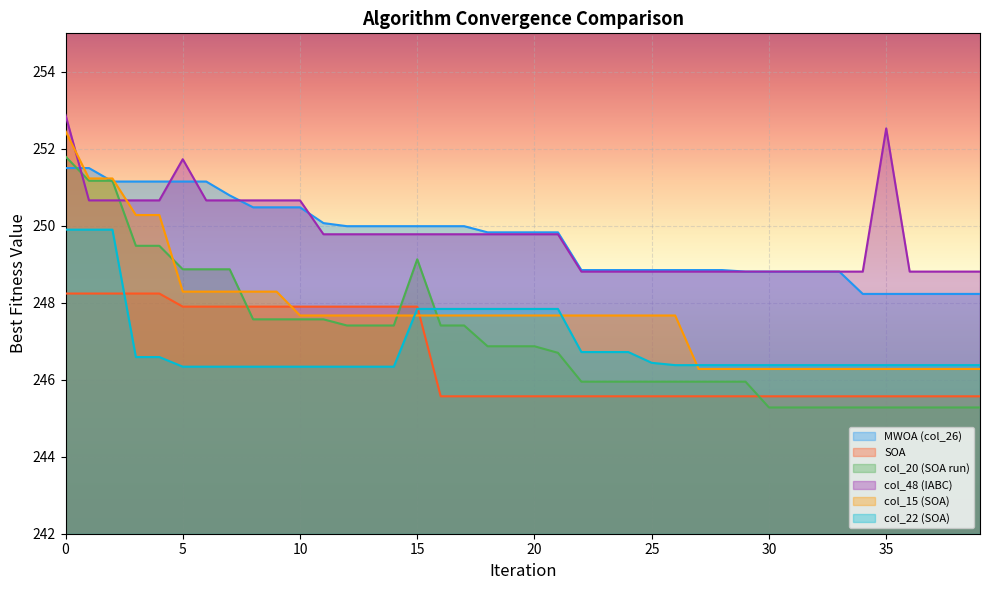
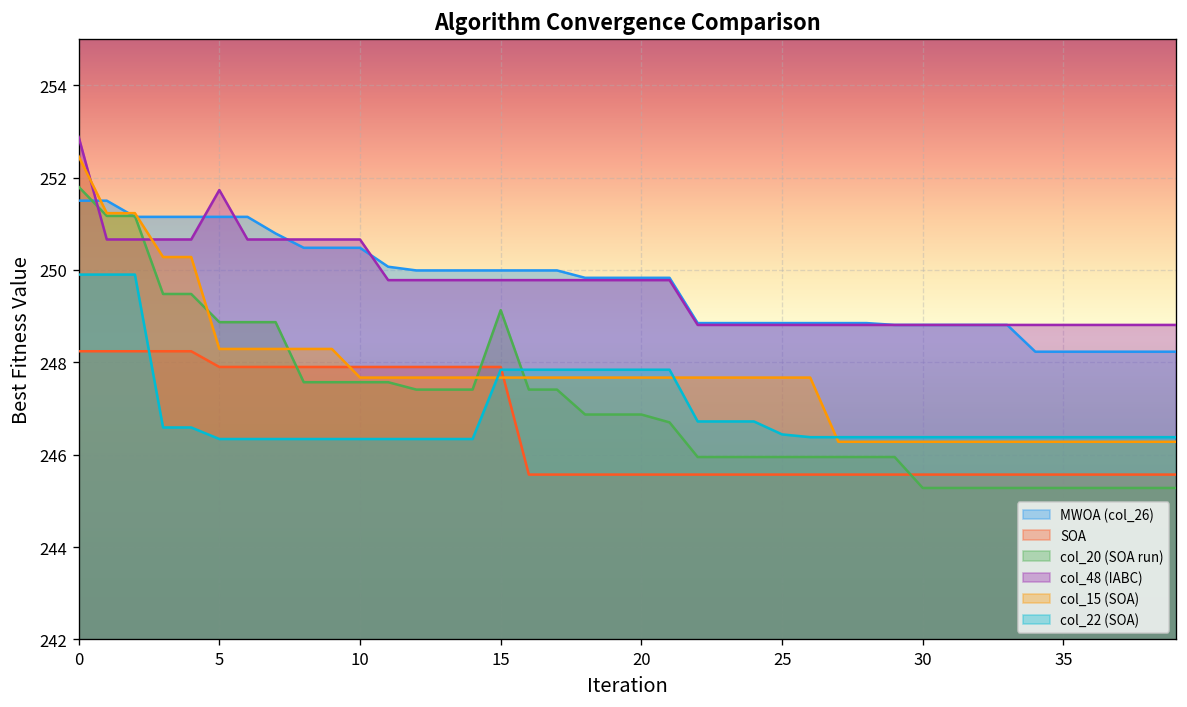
  {
    "col_20 (SOA run)": {
      "0": 251.8,
      "5": 248.9,
      "10": 247.6,
      "15": 249.1,
      "20": 246.9,
      "25": 246.0,
      "30": 245.3,
      "35": 245.3
    },
    "col_48 (IABC)": {
      "0": 252.9,
      "5": 251.7,
      "10": 250.7,
      "15": 249.8,
-     "35": 252.5
+     "35": 248.8
    }
  }
